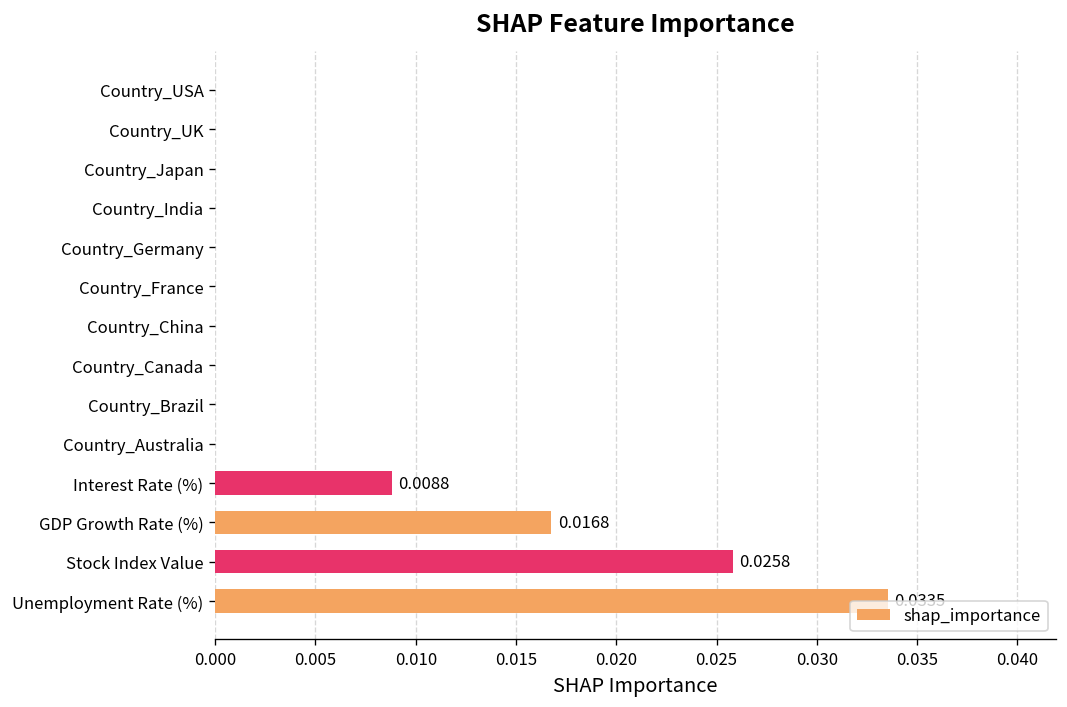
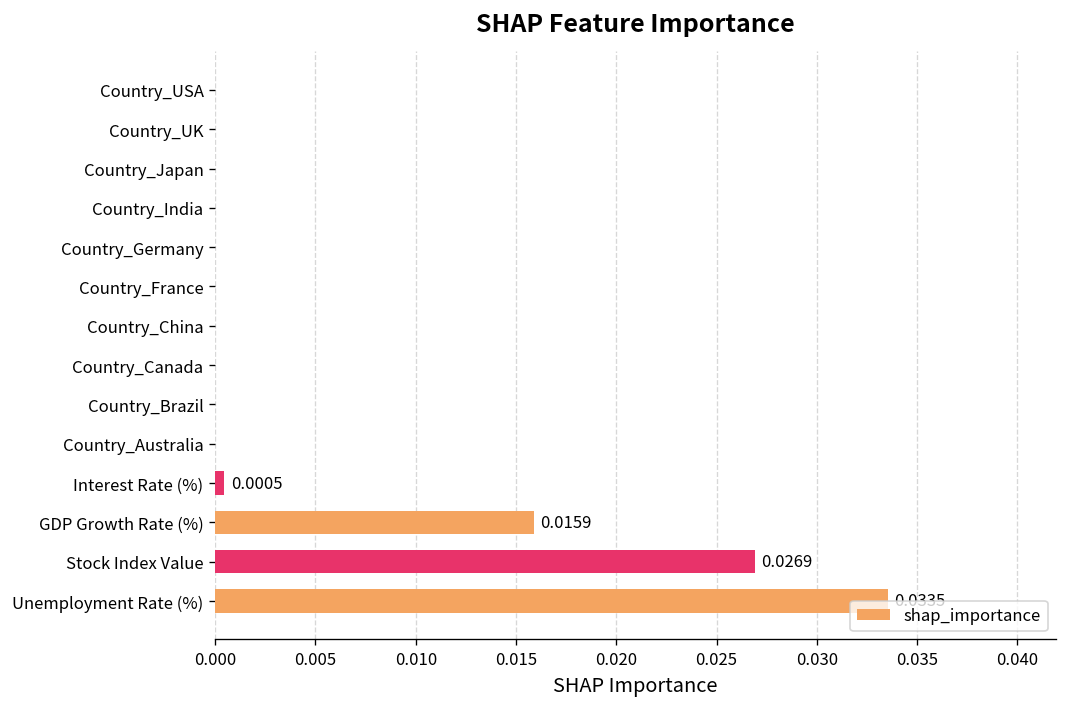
  {
-   "Interest Rate (%)": 0.0088,
-   "GDP Growth Rate (%)": 0.0168,
-   "Stock Index Value": 0.0258
+   "Interest Rate (%)": 0.0005,
+   "GDP Growth Rate (%)": 0.0159,
+   "Stock Index Value": 0.0269
  }
